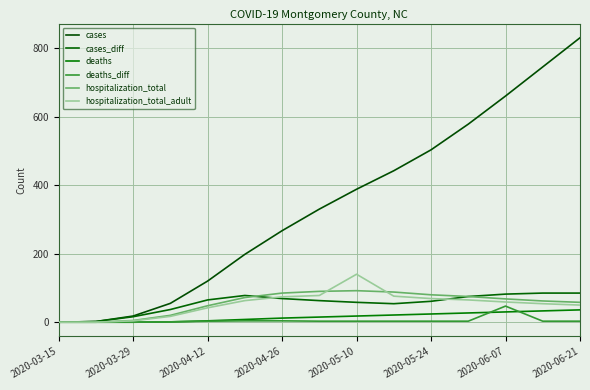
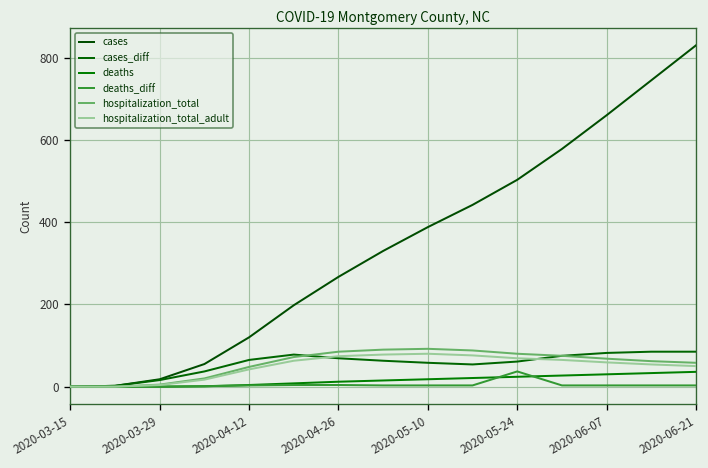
  {
    "deaths_diff": {
      "2020-04-26": 0,
      "2020-05-10": 0,
-     "2020-05-24": 0,
-     "2020-06-07": 50,
+     "2020-05-24": 40,
+     "2020-06-07": 0,
      "2020-06-21": 0
    },
    "hospitalization_total": {
      "2020-04-26": 90,
      "2020-05-10": 90,
      "2020-05-24": 80,
      "2020-06-07": 70,
      "2020-06-21": 60
    },
    "hospitalization_total_adult": {
-     "2020-05-10": 140,
+     "2020-05-10": 80,
      "2020-05-24": 70,
      "2020-06-07": 60,
      "2020-06-21": 50
    }
  }
